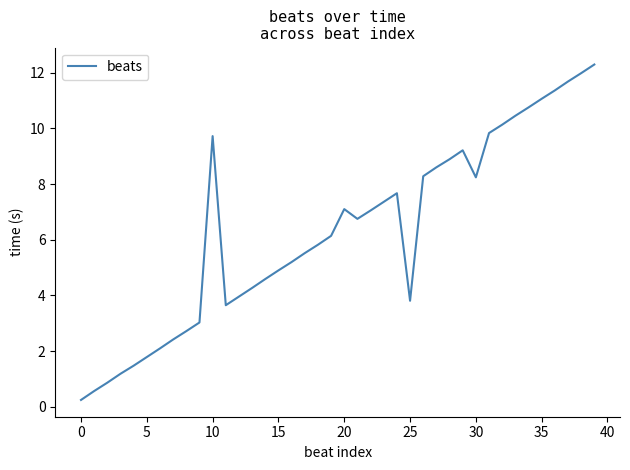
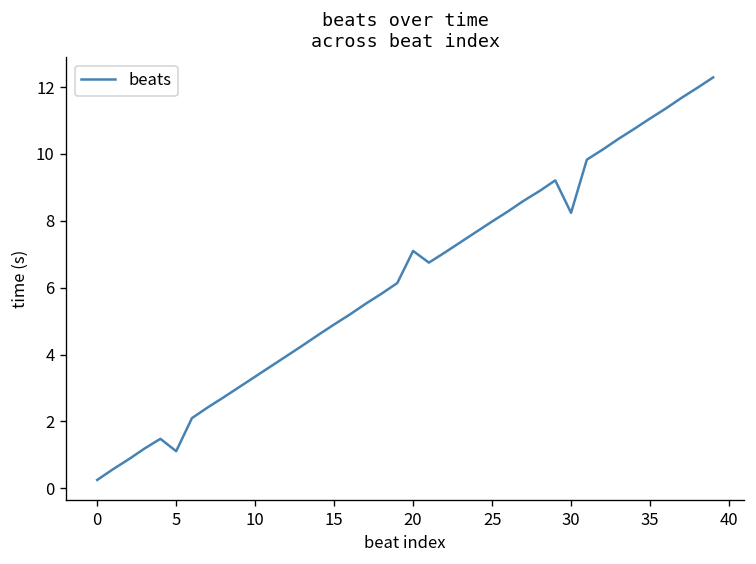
  {
    "0": 0.3,
-   "5": 1.8,
-   "10": 9.7,
+   "5": 1.1,
+   "10": 3.3,
    "15": 4.9,
    "20": 7.1,
-   "25": 3.8,
+   "25": 8.0,
    "30": 8.2,
    "35": 11.1
  }
